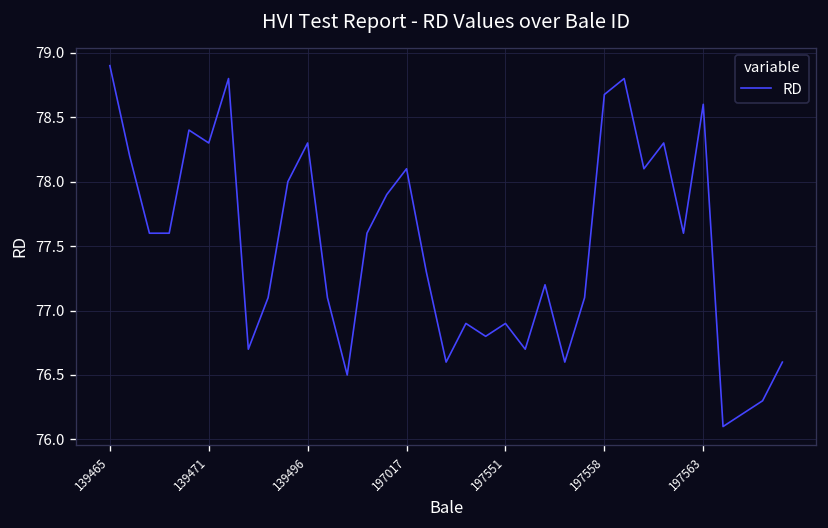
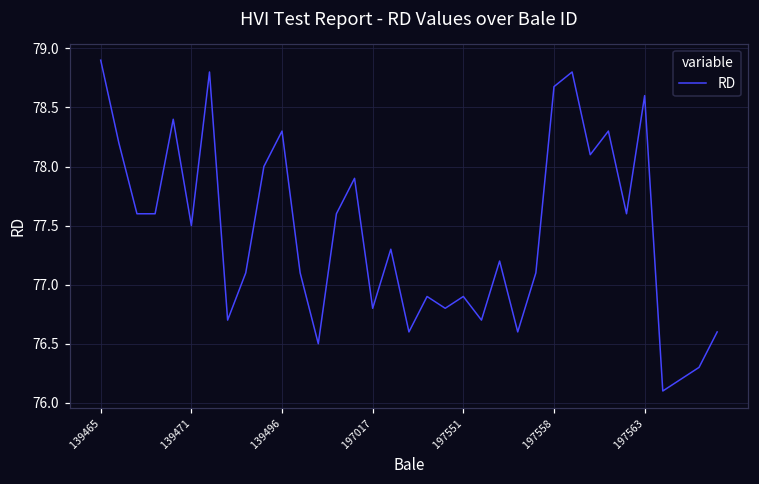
  {
    "139465": 78.9,
-   "139471": 78.3,
+   "139471": 77.5,
    "139496": 78.3,
-   "197017": 78.1,
+   "197017": 76.8,
    "197551": 76.9,
    "197558": 78.68,
    "197563": 78.6
  }
